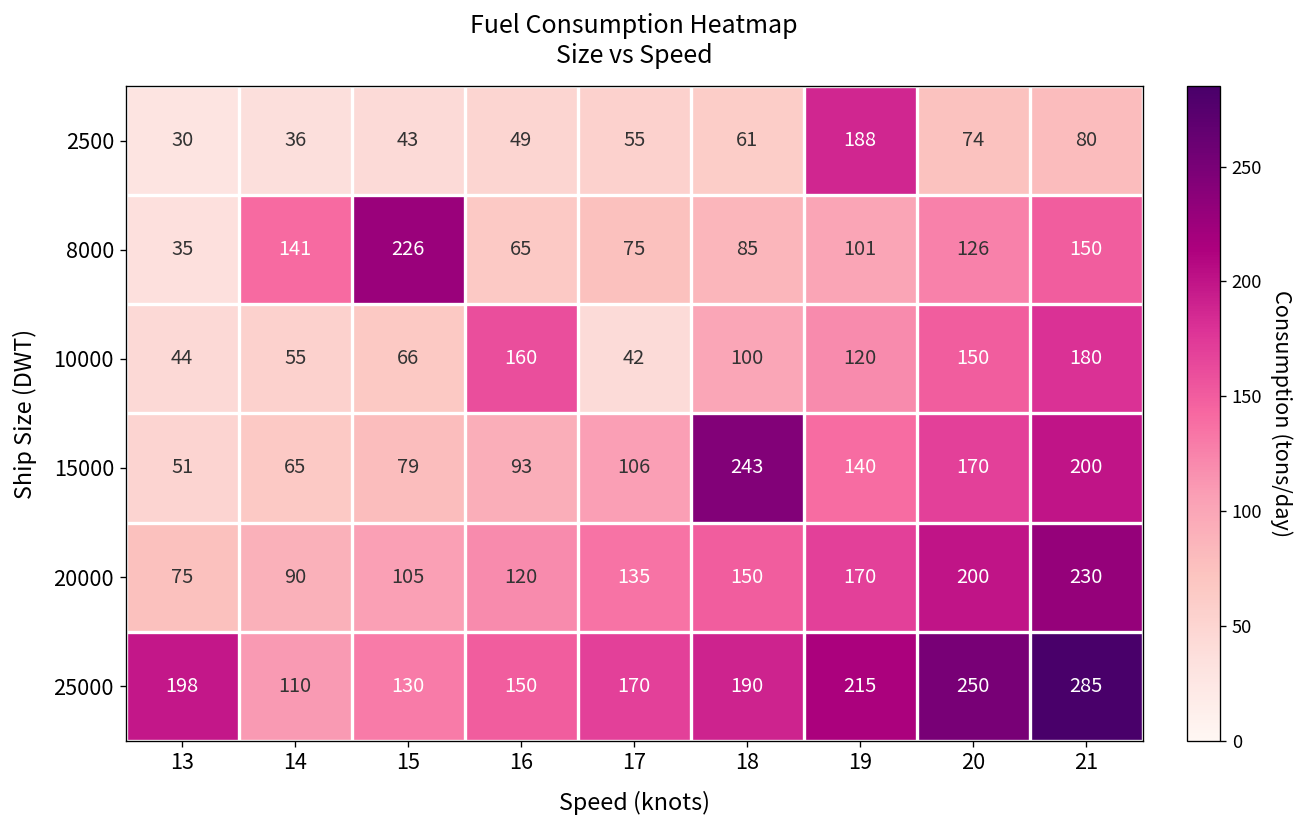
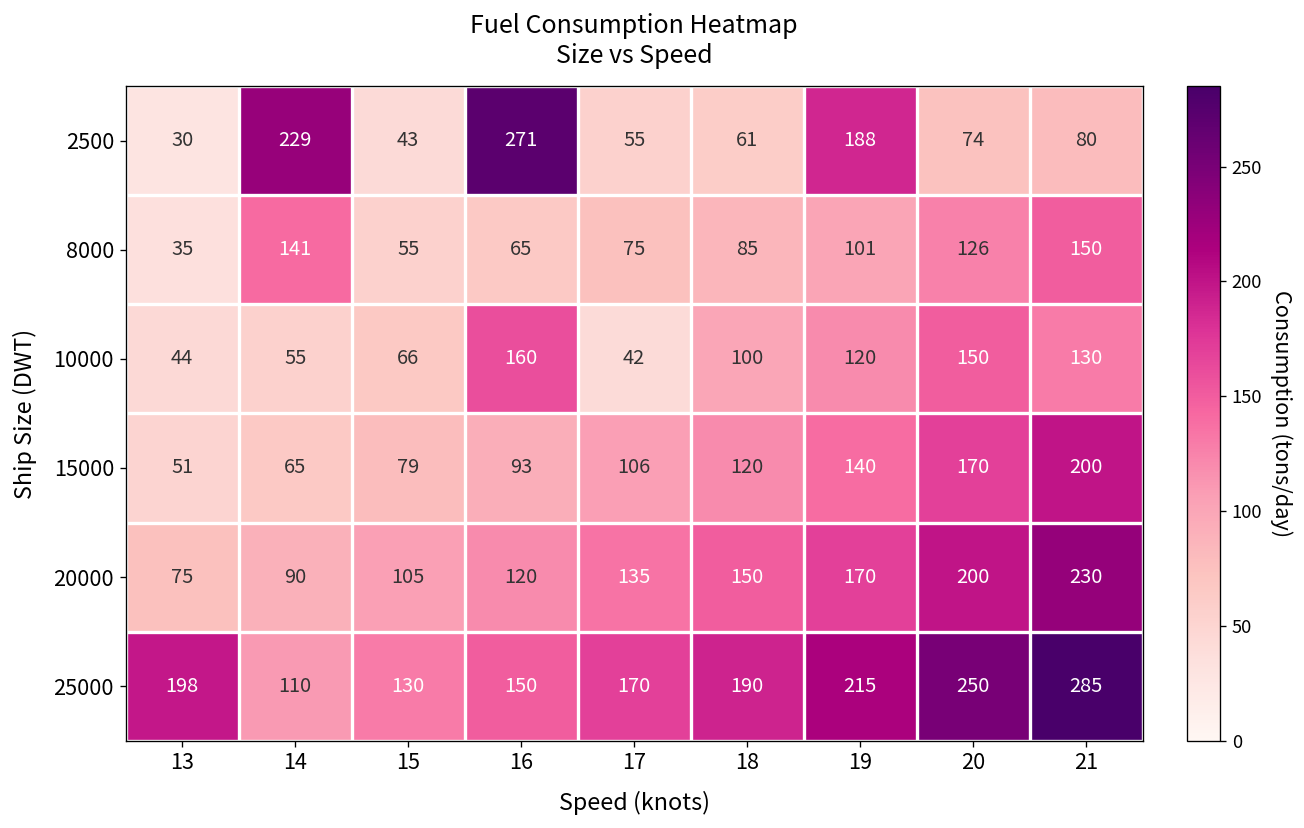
  {
    "2500": {
      "13": 30,
-     "14": 36,
+     "14": 229,
      "15": 43,
-     "16": 49,
+     "16": 271,
      "17": 55,
      "18": 61,
      "19": 188,
      "20": 74,
      "21": 80
    },
    "8000": {
      "13": 35,
      "14": 141,
-     "15": 226,
+     "15": 55,
      "16": 65,
      "17": 75,
      "18": 85,
      "19": 101,
      "20": 126,
      "21": 150
    },
    "10000": {
      "13": 44,
      "14": 55,
      "15": 66,
      "16": 160,
      "17": 42,
      "18": 100,
      "19": 120,
      "20": 150,
-     "21": 180
+     "21": 130
    },
    "15000": {
      "13": 51,
      "14": 65,
      "15": 79,
      "16": 93,
      "17": 106,
-     "18": 243,
+     "18": 120,
      "19": 140,
      "20": 170,
      "21": 200
    },
    "20000": {
      "13": 75,
      "14": 90,
      "15": 105,
      "16": 120,
      "17": 135,
      "18": 150,
      "19": 170,
      "20": 200,
      "21": 230
    },
    "25000": {
      "13": 198,
      "14": 110,
      "15": 130,
      "16": 150,
      "17": 170,
      "18": 190,
      "19": 215,
      "20": 250,
      "21": 285
    }
  }
